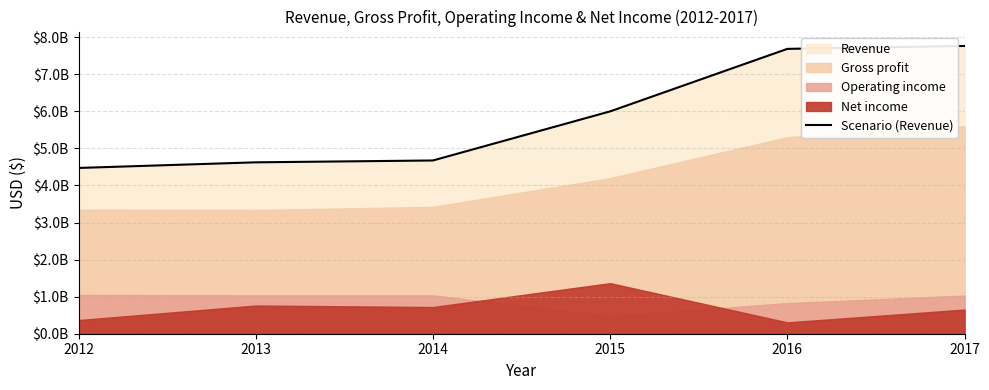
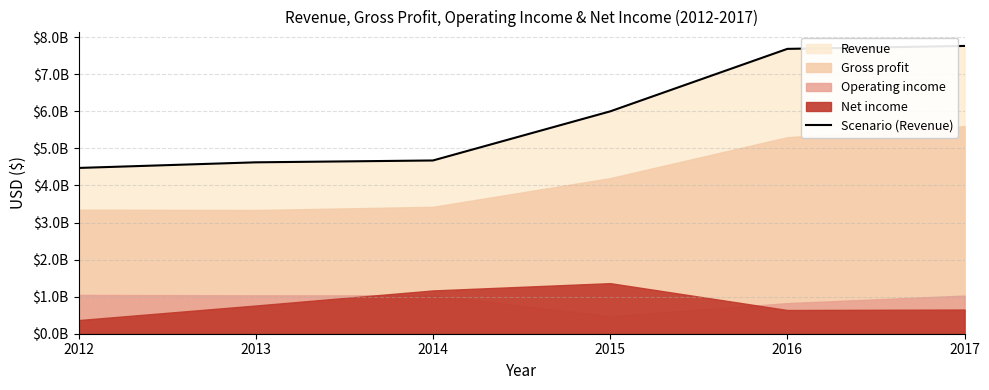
  {
    "Net income": {
      "2012": "$400000000",
      "2013": "$800000000",
-     "2014": "$700000000",
+     "2014": "$1200000000",
      "2015": "$1400000000",
-     "2016": "$300000000",
+     "2016": "$600000000",
      "2017": "$700000000"
    }
  }
